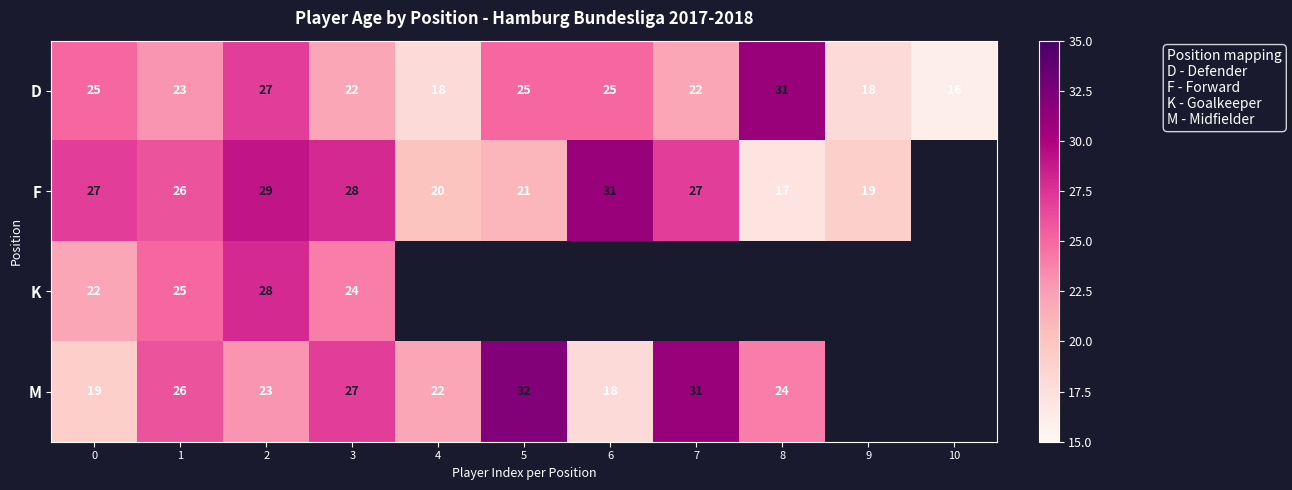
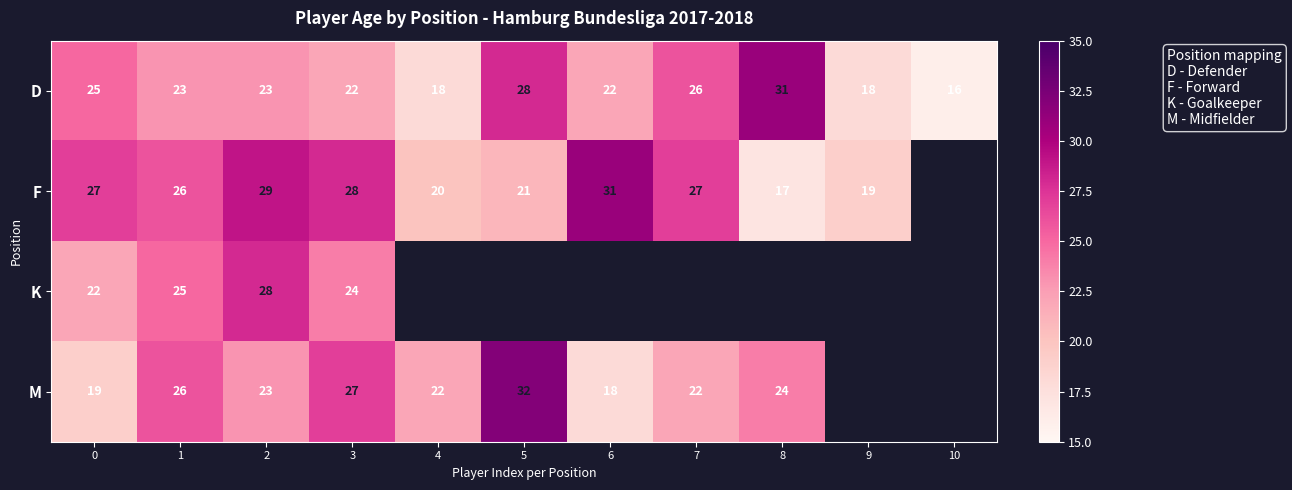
  {
    "D": {
      "0": 25,
      "1": 23,
-     "2": 27,
+     "2": 23,
      "3": 22,
-     "5": 25,
-     "6": 25,
-     "7": 22,
+     "5": 28,
+     "6": 22,
+     "7": 26,
      "8": 31
    },
    "F": {
      "0": 27,
      "1": 26,
      "2": 29,
      "3": 28,
      "4": 20,
      "5": 21,
      "6": 31,
      "7": 27,
      "9": 19
    },
    "K": {
      "0": 22,
      "1": 25,
      "2": 28,
      "3": 24
    },
    "M": {
      "0": 19,
      "1": 26,
      "2": 23,
      "3": 27,
      "4": 22,
      "5": 32,
-     "7": 31,
+     "7": 22,
      "8": 24
    }
  }
